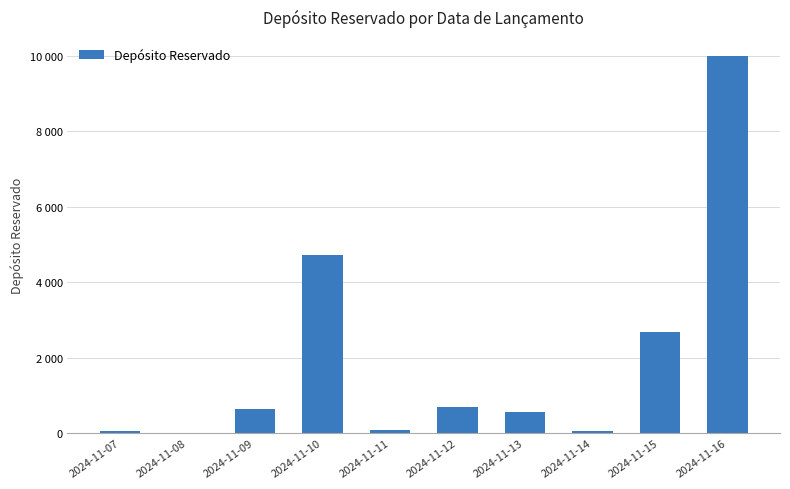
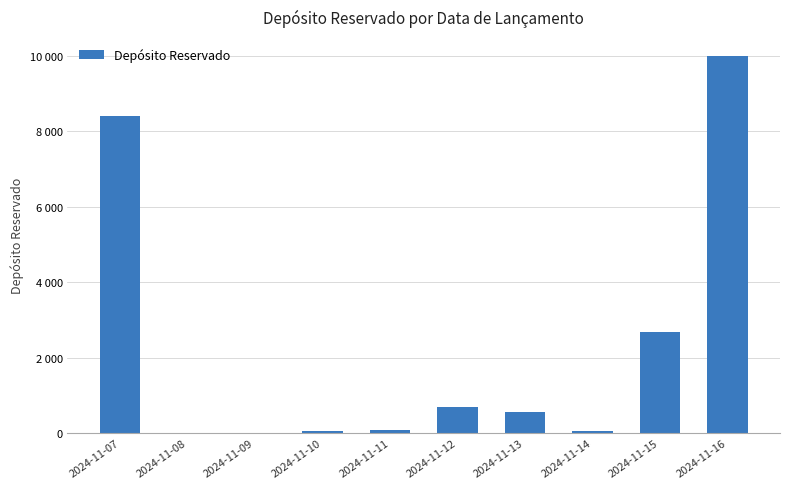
  {
-   "2024-11-07": 100,
-   "2024-11-09": 600,
-   "2024-11-10": 4700,
+   "2024-11-07": 8400,
+   "2024-11-09": 0,
+   "2024-11-10": 100,
    "2024-11-11": 100,
    "2024-11-12": 700,
    "2024-11-13": 600,
    "2024-11-15": 2700,
    "2024-11-16": 10000
  }
